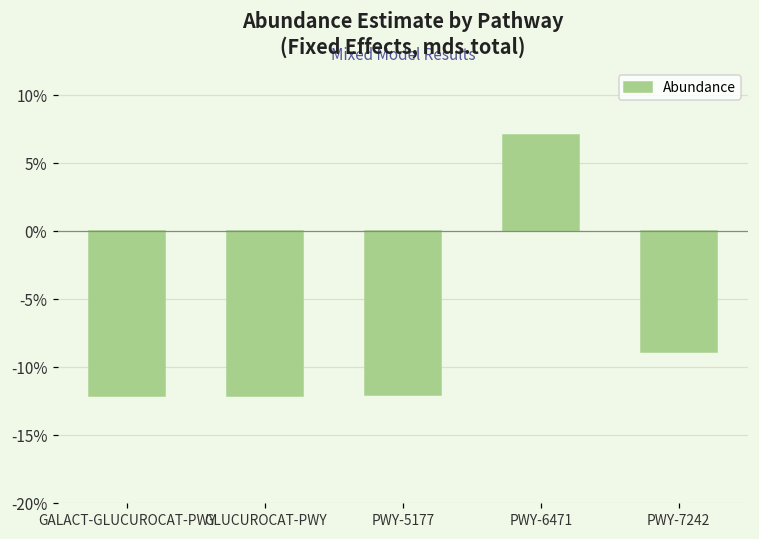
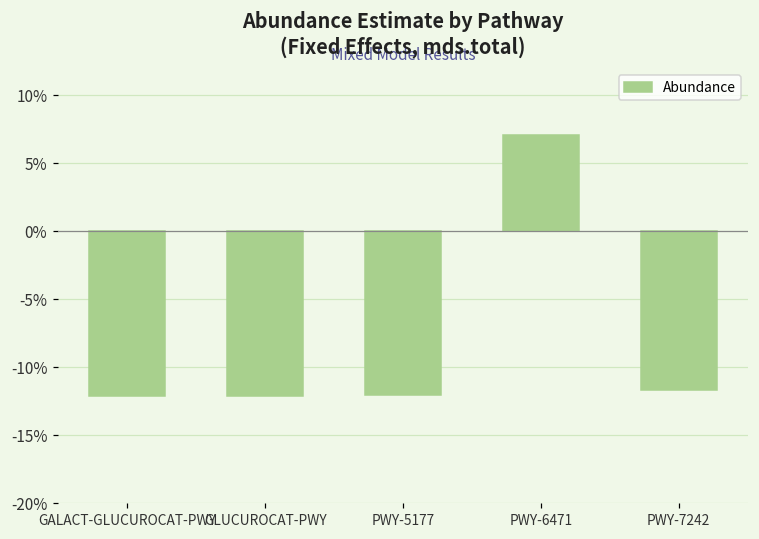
  {
    "GALACT-GLUCUROCAT-PWY": "-12.1%",
    "GLUCUROCAT-PWY": "-12.1%",
    "PWY-5177": "-12.1%",
    "PWY-6471": "7.1%",
-   "PWY-7242": "-8.9%"
+   "PWY-7242": "-11.7%"
  }
